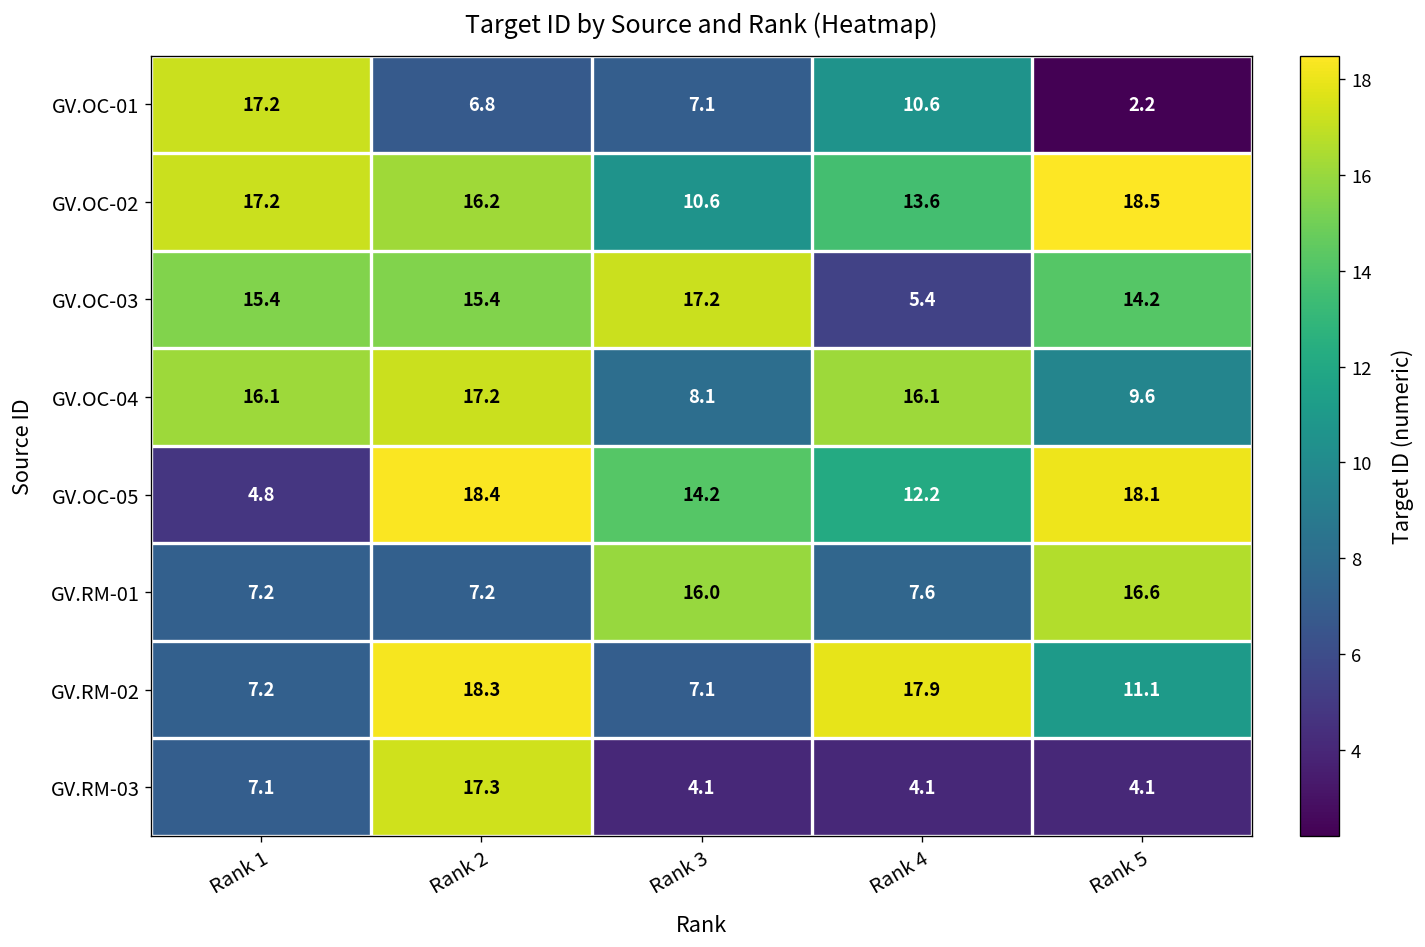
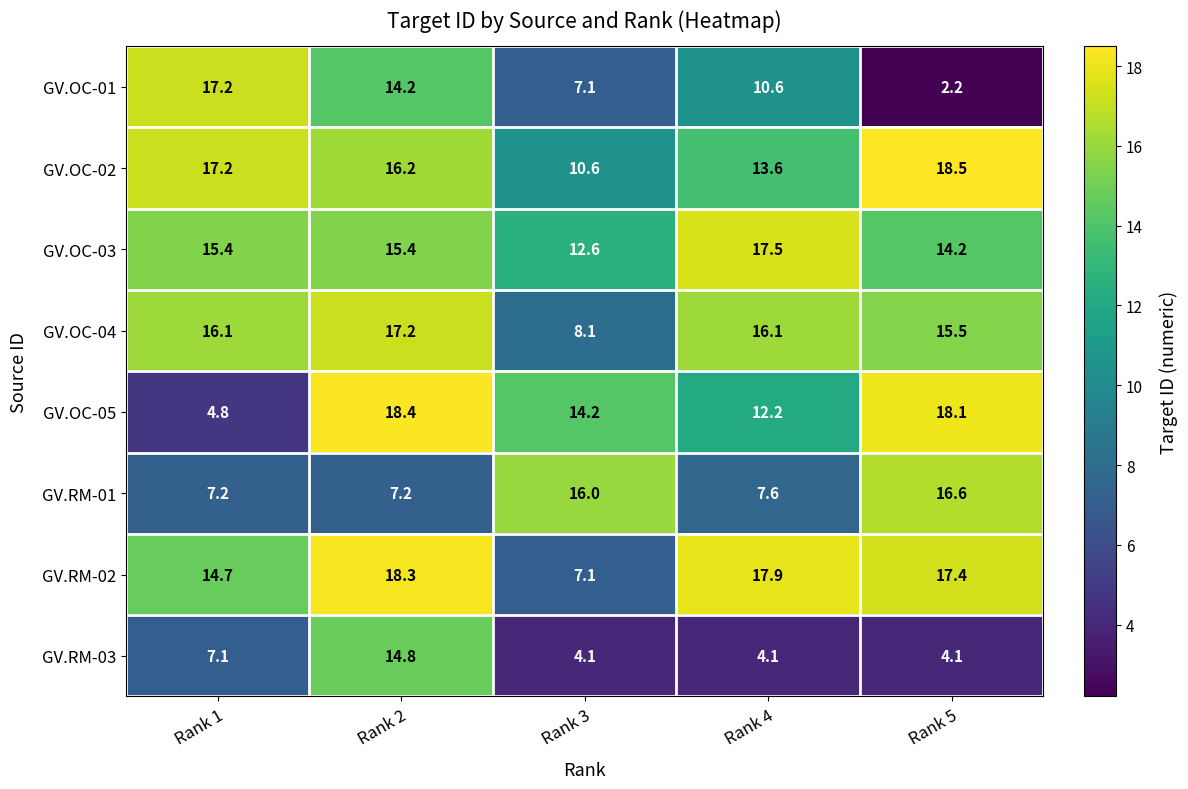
  {
    "GV.OC-01": {
      "Rank 1": 17.2,
-     "Rank 2": 6.8,
+     "Rank 2": 14.2,
      "Rank 3": 7.1,
      "Rank 4": 10.6,
      "Rank 5": 2.2
    },
    "GV.OC-02": {
      "Rank 1": 17.2,
      "Rank 2": 16.2,
      "Rank 3": 10.6,
      "Rank 4": 13.6,
      "Rank 5": 18.5
    },
    "GV.OC-03": {
      "Rank 1": 15.4,
      "Rank 2": 15.4,
-     "Rank 3": 17.2,
-     "Rank 4": 5.4,
+     "Rank 3": 12.6,
+     "Rank 4": 17.5,
      "Rank 5": 14.2
    },
    "GV.OC-04": {
      "Rank 1": 16.1,
      "Rank 2": 17.2,
      "Rank 3": 8.1,
      "Rank 4": 16.1,
-     "Rank 5": 9.6
+     "Rank 5": 15.5
    },
    "GV.OC-05": {
      "Rank 1": 4.8,
      "Rank 2": 18.4,
      "Rank 3": 14.2,
      "Rank 4": 12.2,
      "Rank 5": 18.1
    },
    "GV.RM-01": {
      "Rank 1": 7.2,
      "Rank 2": 7.2,
      "Rank 3": 16.0,
      "Rank 4": 7.6,
      "Rank 5": 16.6
    },
    "GV.RM-02": {
-     "Rank 1": 7.2,
+     "Rank 1": 14.7,
      "Rank 2": 18.3,
      "Rank 3": 7.1,
      "Rank 4": 17.9,
-     "Rank 5": 11.1
+     "Rank 5": 17.4
    },
    "GV.RM-03": {
      "Rank 1": 7.1,
-     "Rank 2": 17.3,
+     "Rank 2": 14.8,
      "Rank 3": 4.1,
      "Rank 4": 4.1,
      "Rank 5": 4.1
    }
  }
